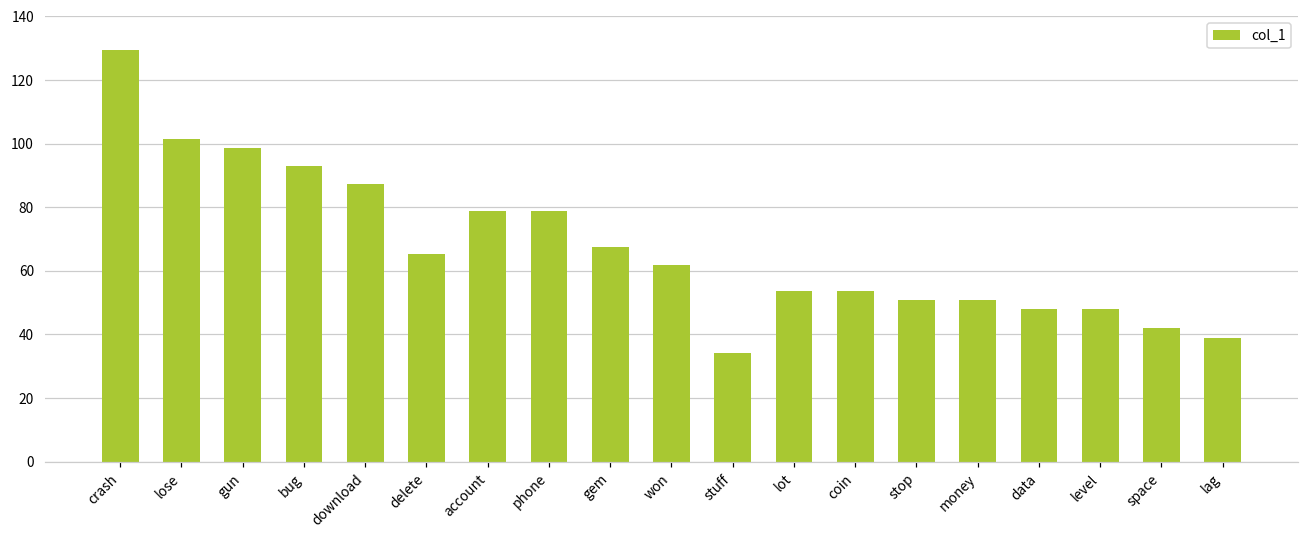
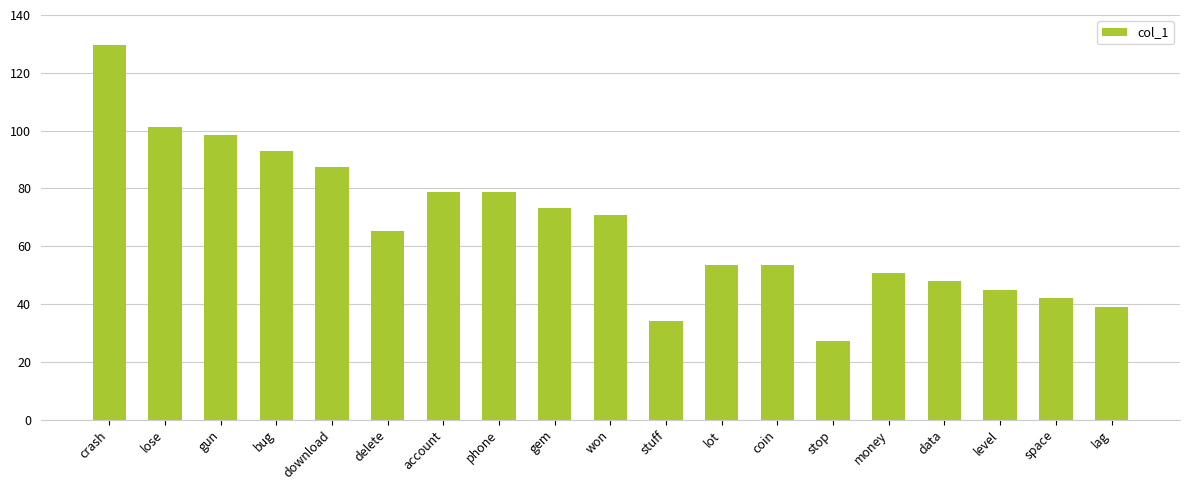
  {
    "crash": 130,
    "lose": 101,
    "gun": 99,
    "bug": 93,
    "download": 87,
    "delete": 65,
    "account": 79,
    "phone": 79,
-   "gem": 68,
-   "won": 62,
+   "gem": 73,
+   "won": 71,
    "stuff": 34,
    "lot": 54,
    "coin": 54,
-   "stop": 51,
+   "stop": 27,
    "money": 51,
    "data": 48,
-   "level": 48,
+   "level": 45,
    "space": 42,
    "lag": 39
  }
